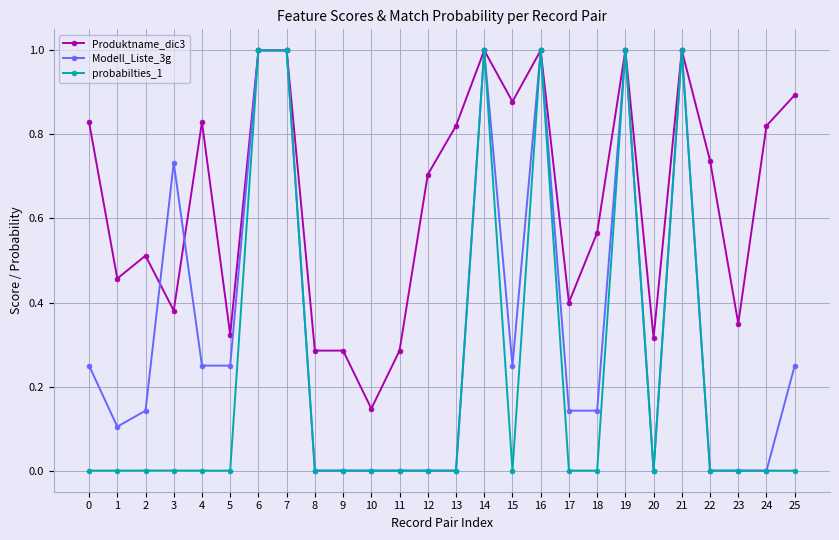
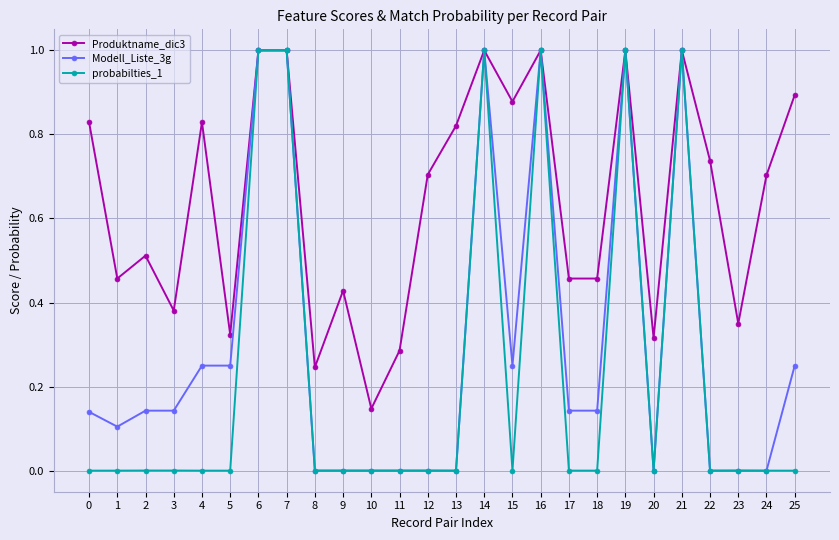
  {
    "Produktname_dic3": {
      "0": 0.83,
      "1": 0.46,
      "2": 0.51,
      "3": 0.38,
      "4": 0.83,
      "5": 0.32,
-     "8": 0.29,
-     "9": 0.29,
+     "8": 0.25,
+     "9": 0.43,
      "10": 0.15,
      "11": 0.29,
      "12": 0.70,
      "13": 0.82,
      "15": 0.88,
-     "17": 0.40,
-     "18": 0.57,
+     "17": 0.46,
+     "18": 0.46,
      "20": 0.32,
      "22": 0.74,
      "23": 0.35,
-     "24": 0.82,
+     "24": 0.70,
      "25": 0.89
    },
    "Modell_Liste_3g": {
-     "0": 0.25,
+     "0": 0.14,
      "1": 0.10,
      "2": 0.14,
-     "3": 0.73,
+     "3": 0.14,
      "4": 0.25,
      "5": 0.25,
      "15": 0.25,
      "17": 0.14,
      "18": 0.14,
      "25": 0.25
    },
    "probabilties_1": {
      "0": 0.00,
      "1": 0.00,
      "2": 0.00,
      "3": 0.00,
      "4": 0.00,
      "5": 0.00,
      "15": 0.00,
      "17": 0.00,
      "18": 0.00,
      "25": 0.00
    }
  }
